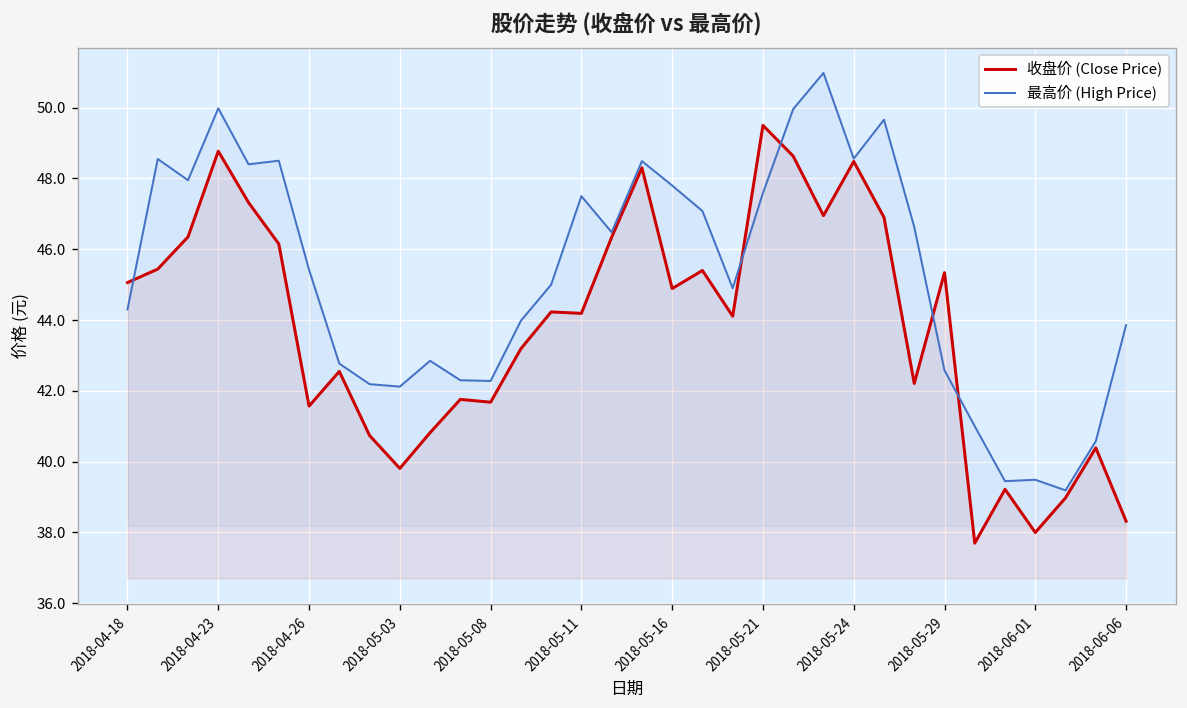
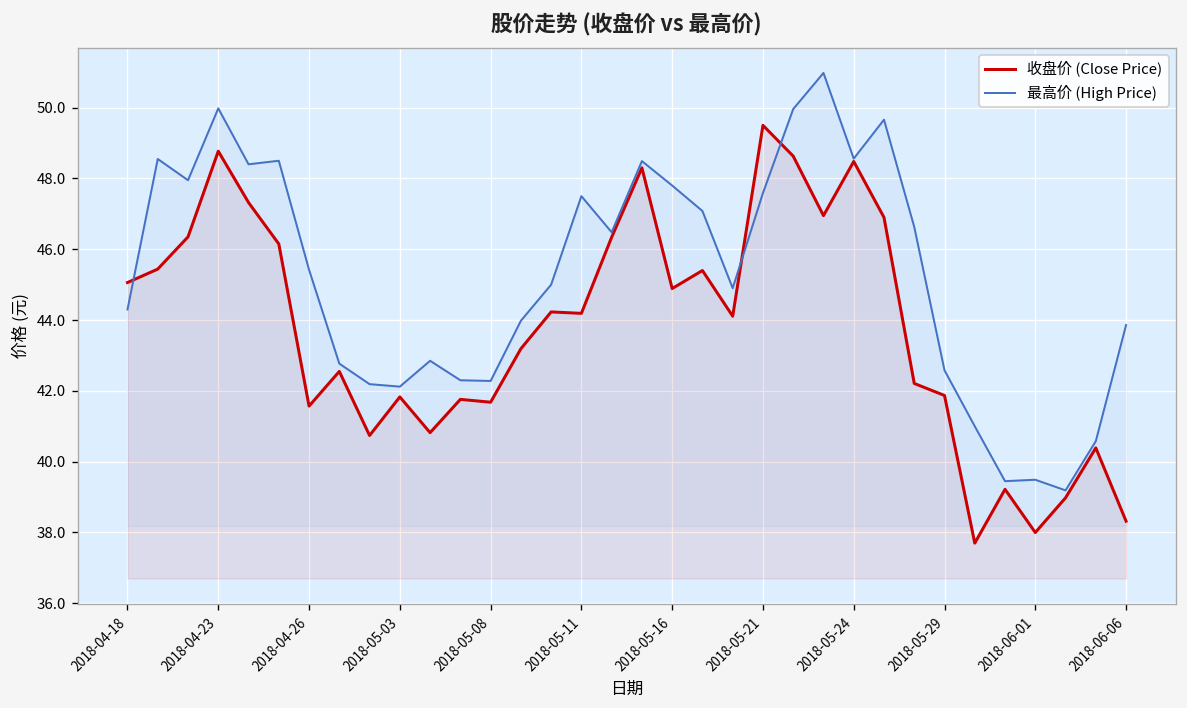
  {
    "收盘价 (Close Price)": {
      "2018-04-18": 45.1,
      "2018-04-23": 48.8,
      "2018-04-26": 41.6,
-     "2018-05-03": 39.8,
+     "2018-05-03": 41.8,
      "2018-05-08": 41.7,
      "2018-05-11": 44.2,
      "2018-05-16": 44.9,
      "2018-05-21": 49.5,
-     "2018-05-29": 45.3,
+     "2018-05-29": 41.9,
      "2018-06-01": 38.0,
      "2018-06-06": 38.3
    },
    "最高价 (High Price)": {
      "2018-04-18": 44.3,
      "2018-04-23": 50.0,
      "2018-04-26": 45.4,
      "2018-05-03": 42.1,
      "2018-05-08": 42.3,
      "2018-05-11": 47.5,
      "2018-05-16": 47.8,
      "2018-05-21": 47.6,
      "2018-05-29": 42.6,
      "2018-06-01": 39.5,
      "2018-06-06": 43.9
    }
  }
